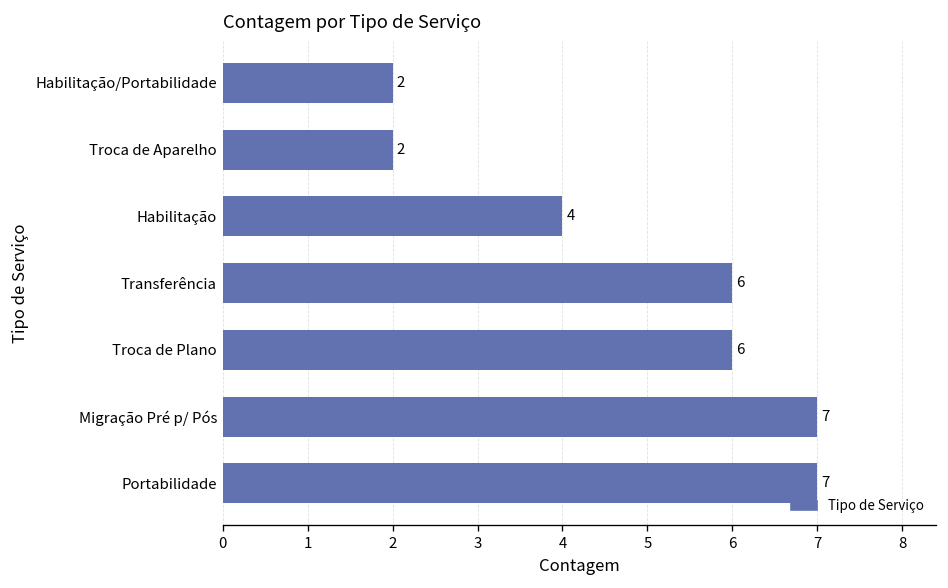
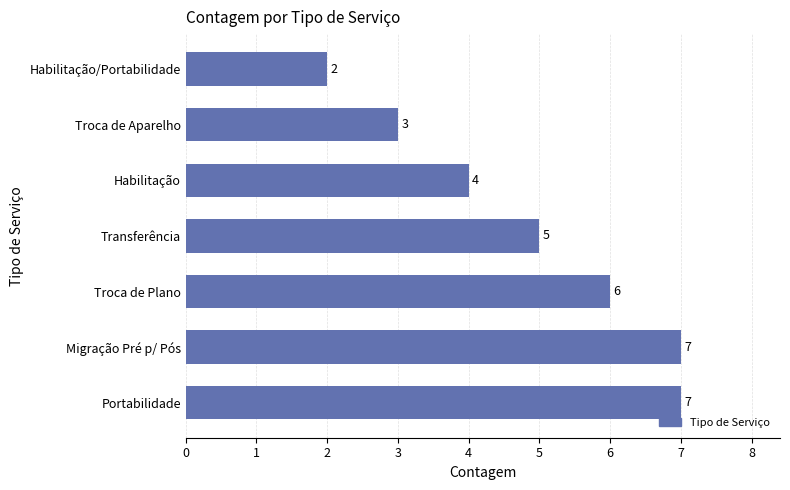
  {
    "Habilitação/Portabilidade": 2,
-   "Troca de Aparelho": 2,
+   "Troca de Aparelho": 3,
    "Habilitação": 4,
-   "Transferência": 6,
+   "Transferência": 5,
    "Troca de Plano": 6,
    "Migração Pré p/ Pós": 7,
    "Portabilidade": 7
  }
